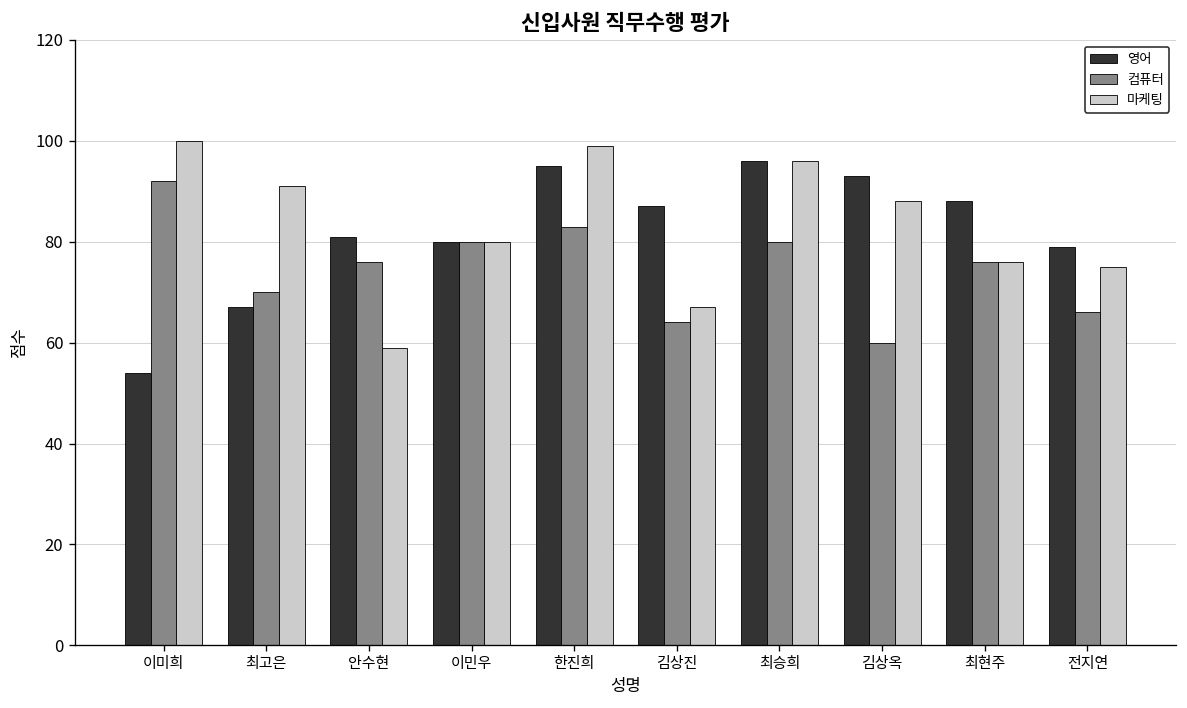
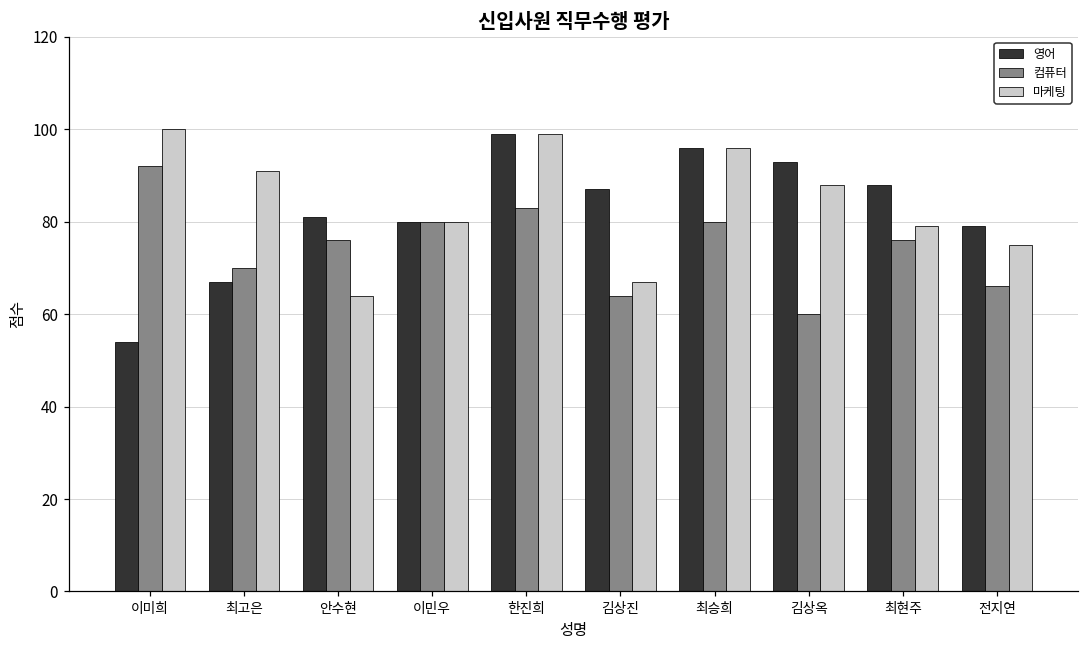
  {
    "영어": {
      "이미희": 54,
      "최고은": 67,
      "안수현": 81,
      "이민우": 80,
-     "한진희": 95,
+     "한진희": 99,
      "김상진": 87,
      "최승희": 96,
      "김상옥": 93,
      "최현주": 88,
      "전지연": 79
    },
    "컴퓨터": {
      "이미희": 92,
      "최고은": 70,
      "안수현": 76,
      "이민우": 80,
      "한진희": 83,
      "김상진": 64,
      "최승희": 80,
      "김상옥": 60,
      "최현주": 76,
      "전지연": 66
    },
    "마케팅": {
      "이미희": 100,
      "최고은": 91,
-     "안수현": 59,
+     "안수현": 64,
      "이민우": 80,
      "한진희": 99,
      "김상진": 67,
      "최승희": 96,
      "김상옥": 88,
-     "최현주": 76,
+     "최현주": 79,
      "전지연": 75
    }
  }
